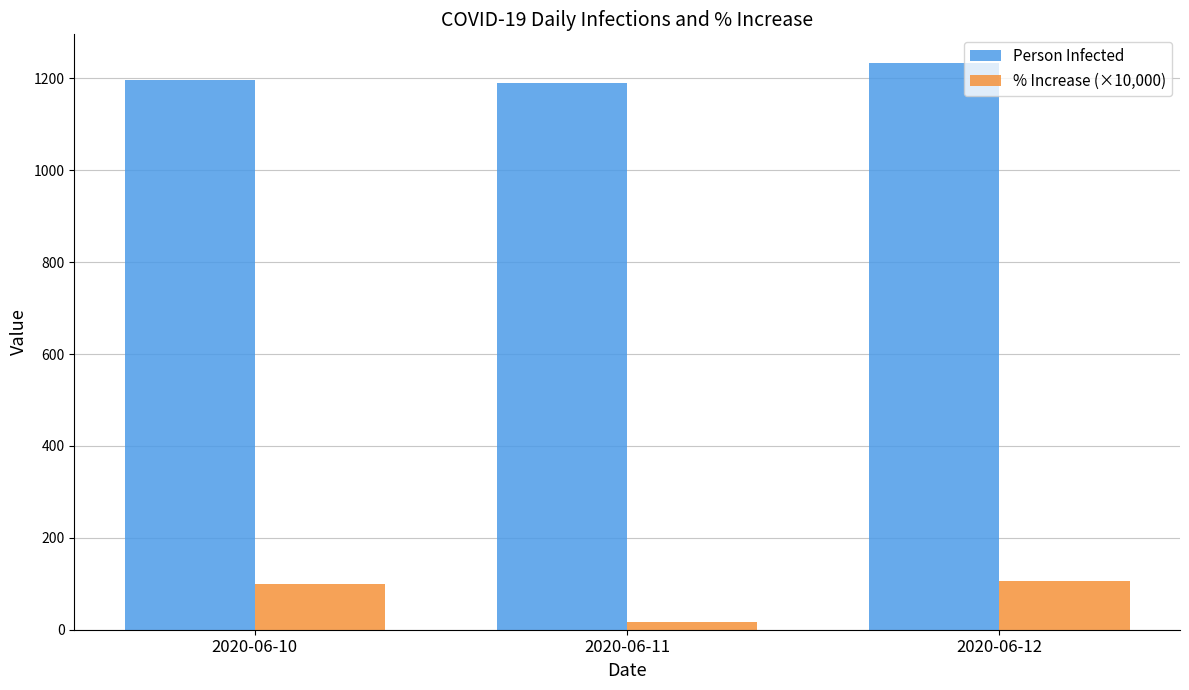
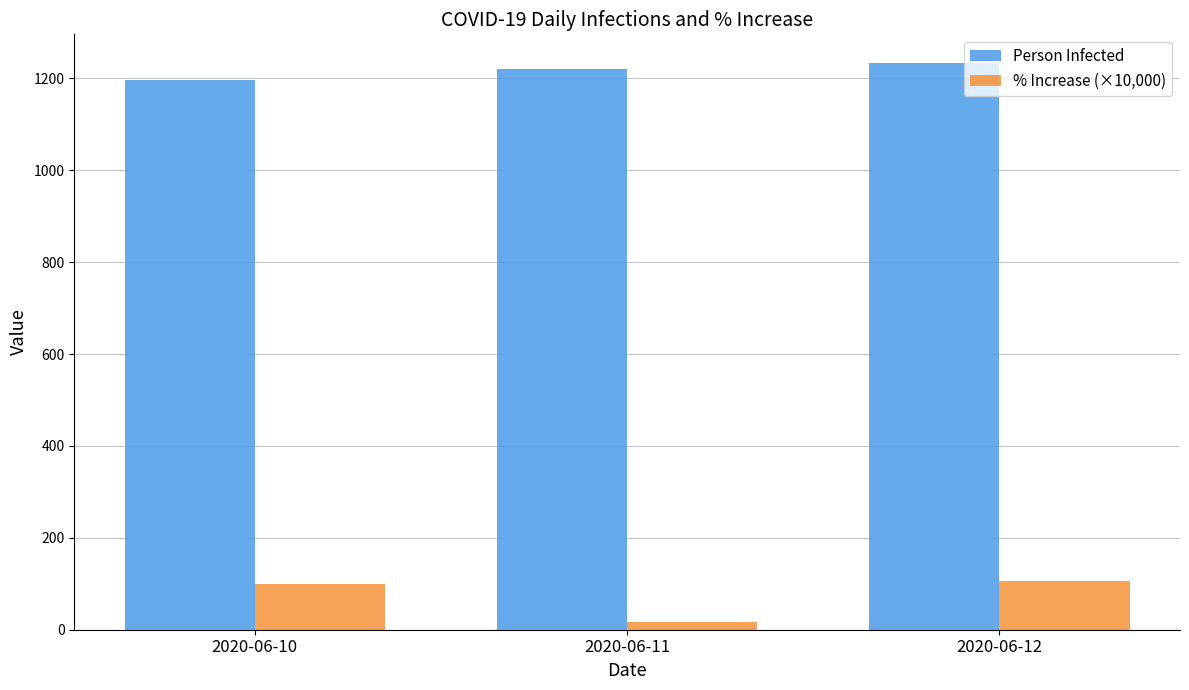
  {
    "Person Infected": {
      "2020-06-10": 1200,
-     "2020-06-11": 1190,
+     "2020-06-11": 1220,
      "2020-06-12": 1230
    },
    "% Increase (×10,000)": {
      "2020-06-10": 100,
      "2020-06-11": 20,
      "2020-06-12": 110
    }
  }
